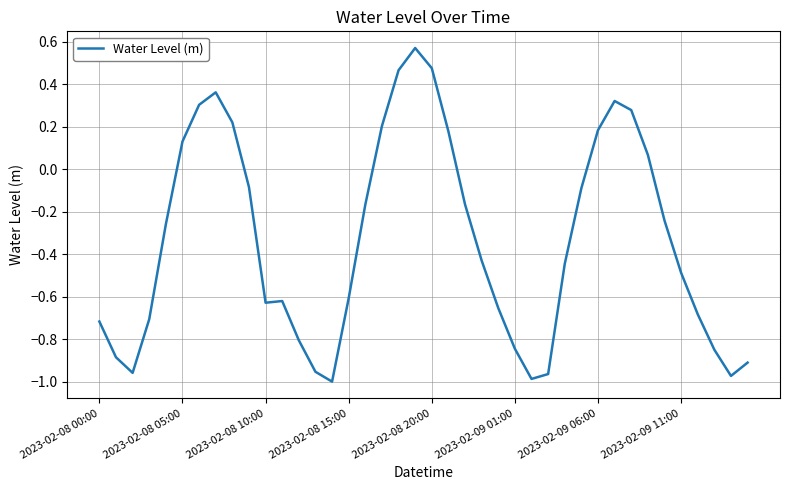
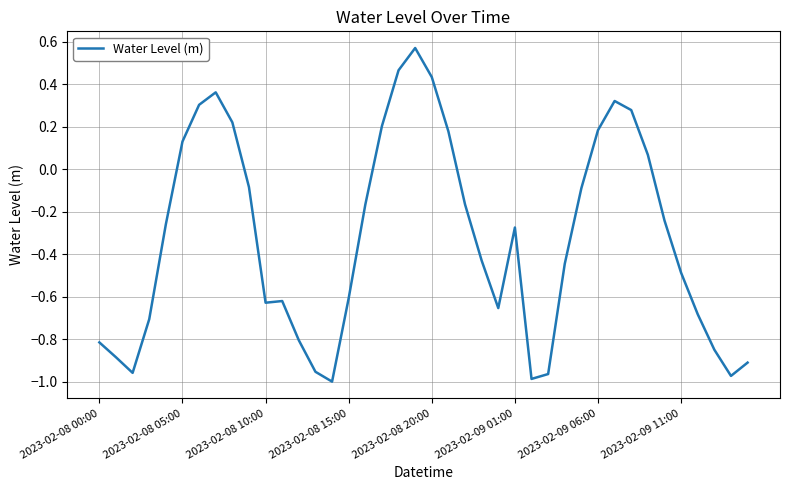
  {
-   "2023-02-08 00:00": -0.72,
+   "2023-02-08 00:00": -0.81,
    "2023-02-08 05:00": 0.13,
    "2023-02-08 10:00": -0.63,
    "2023-02-08 15:00": -0.61,
-   "2023-02-08 20:00": 0.48,
-   "2023-02-09 01:00": -0.84,
+   "2023-02-08 20:00": 0.43,
+   "2023-02-09 01:00": -0.27,
    "2023-02-09 06:00": 0.18,
    "2023-02-09 11:00": -0.49
  }
